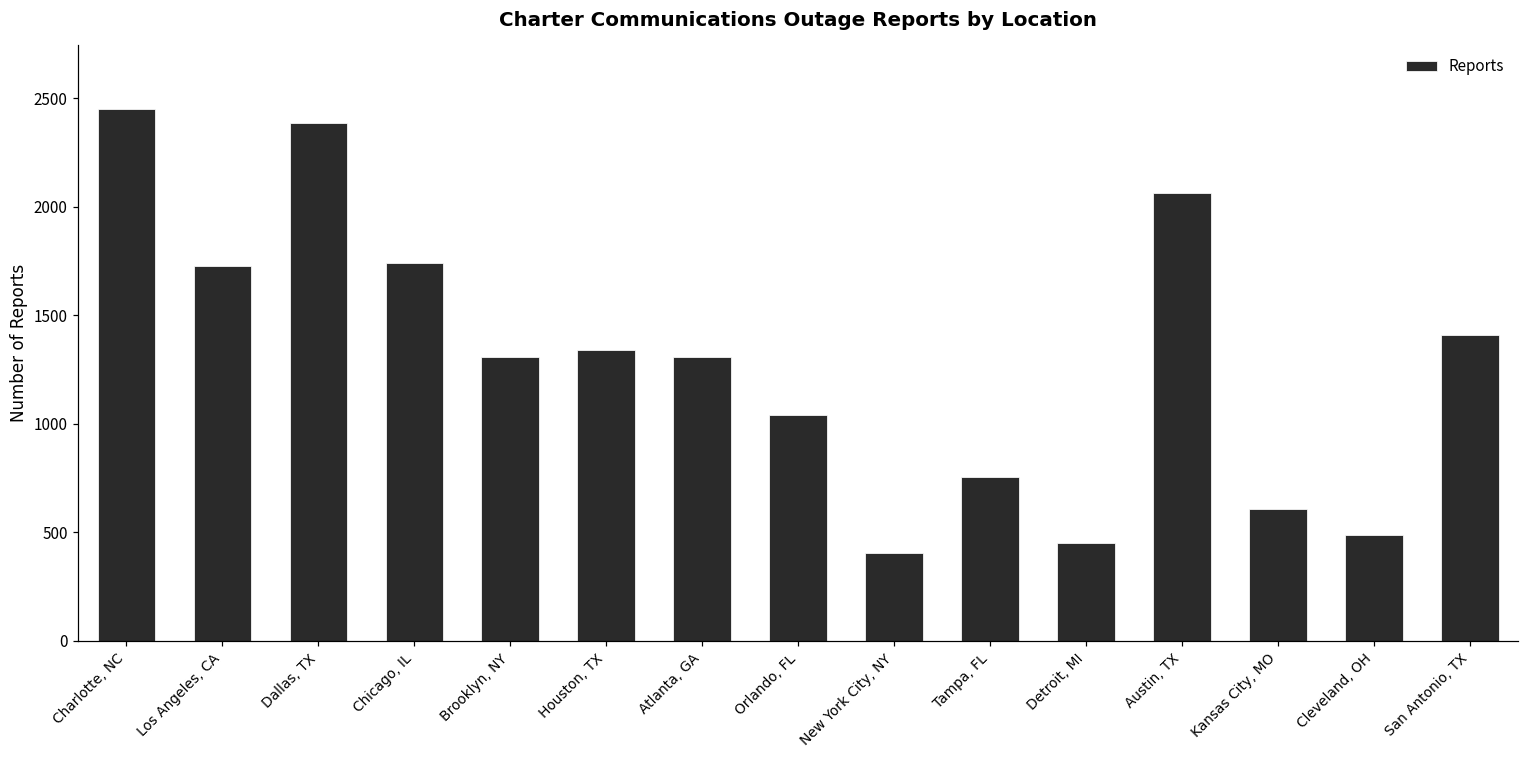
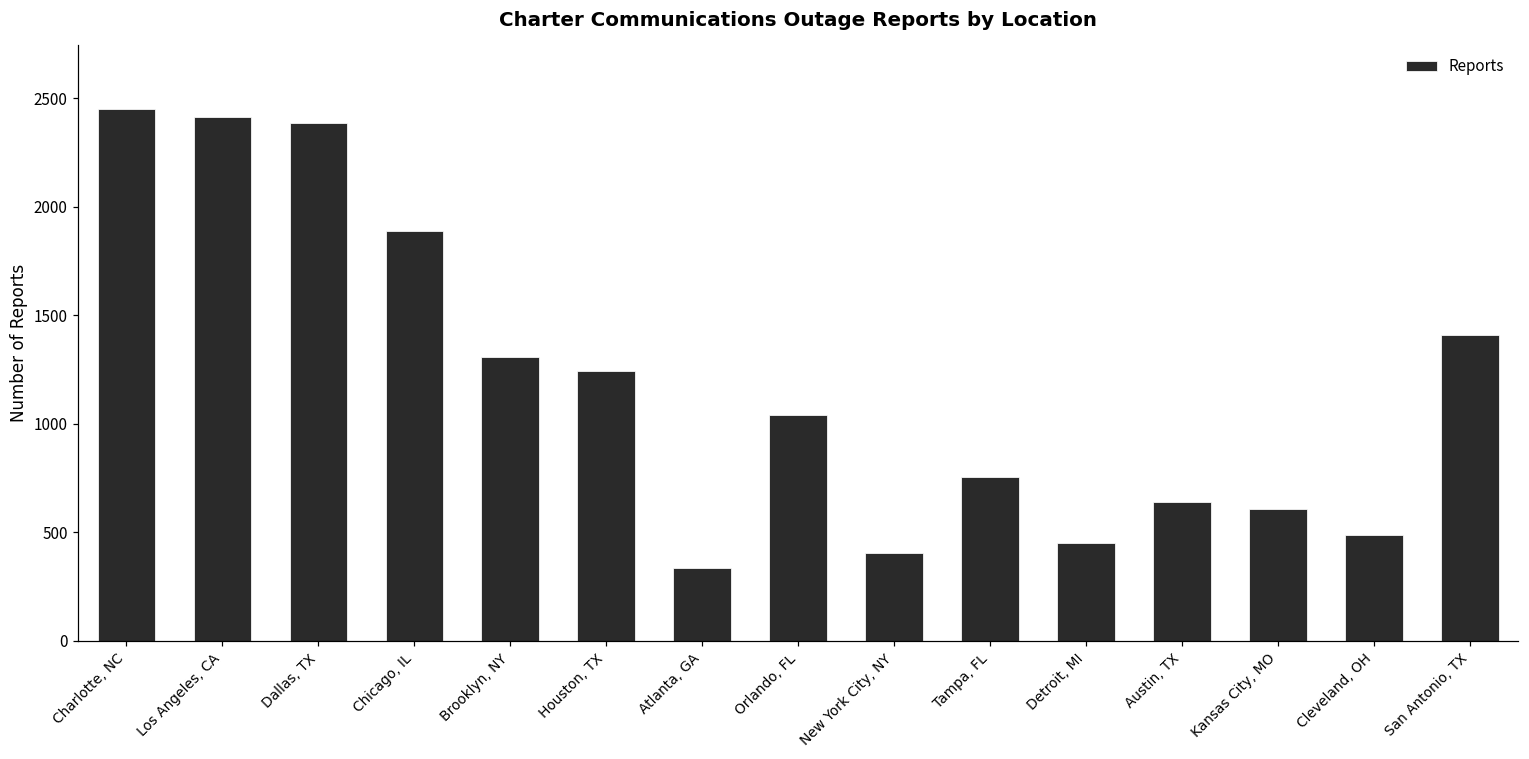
  {
    "Charlotte, NC": 2450,
-   "Los Angeles, CA": 1730,
+   "Los Angeles, CA": 2420,
    "Dallas, TX": 2390,
-   "Chicago, IL": 1740,
+   "Chicago, IL": 1890,
    "Brooklyn, NY": 1310,
-   "Houston, TX": 1340,
-   "Atlanta, GA": 1310,
+   "Houston, TX": 1250,
+   "Atlanta, GA": 340,
    "Orlando, FL": 1040,
    "New York City, NY": 400,
    "Tampa, FL": 760,
    "Detroit, MI": 450,
-   "Austin, TX": 2070,
+   "Austin, TX": 640,
    "Kansas City, MO": 610,
    "Cleveland, OH": 490,
    "San Antonio, TX": 1410
  }
